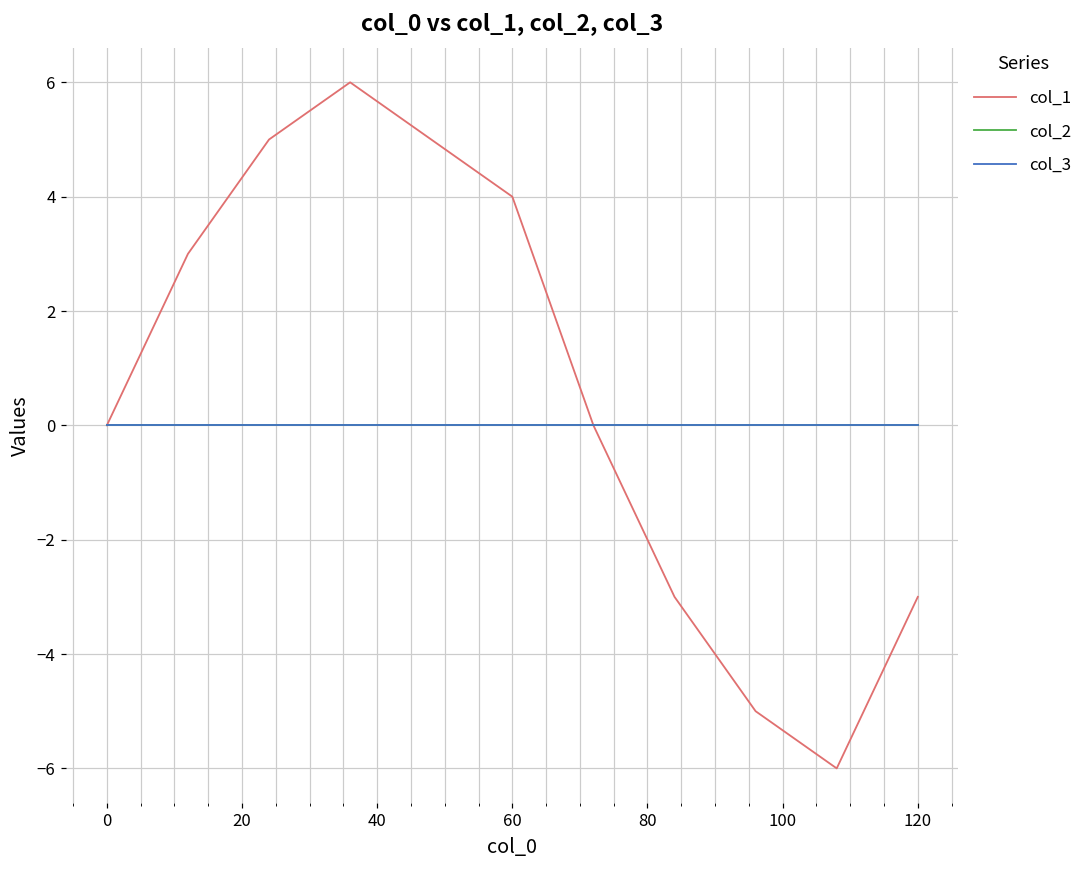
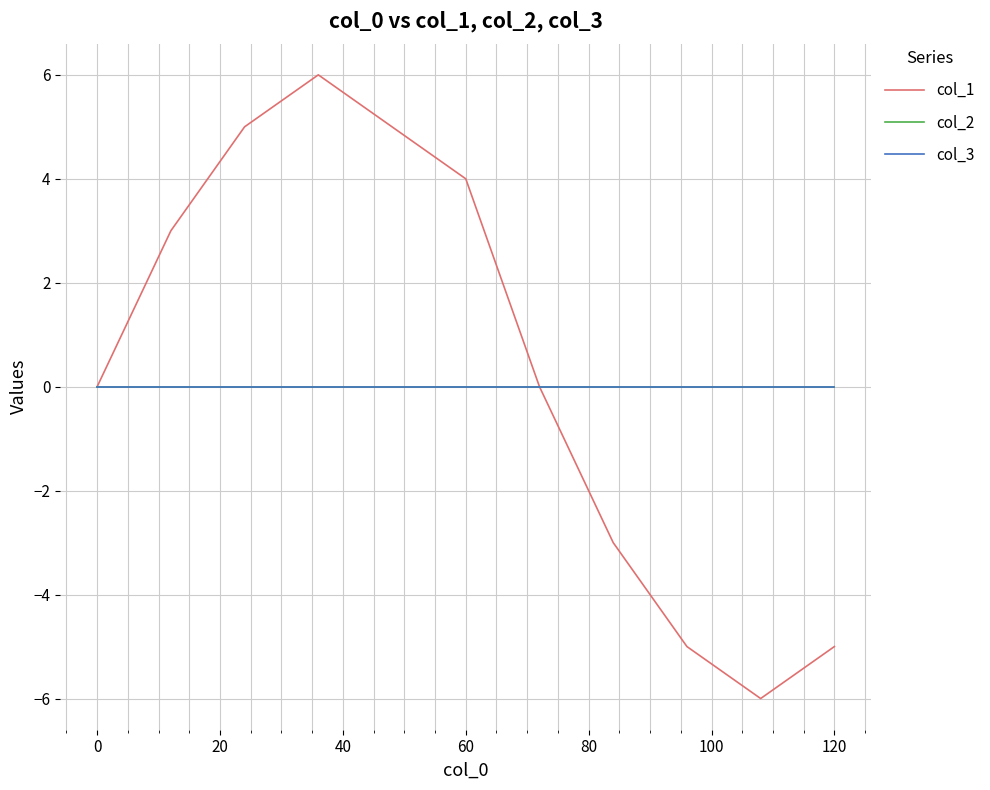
  {
    "col_1": {
      "60": 4,
-     "120": -3
+     "120": -5
    },
    "col_3": {
      "60": 0,
      "120": 0
    }
  }
